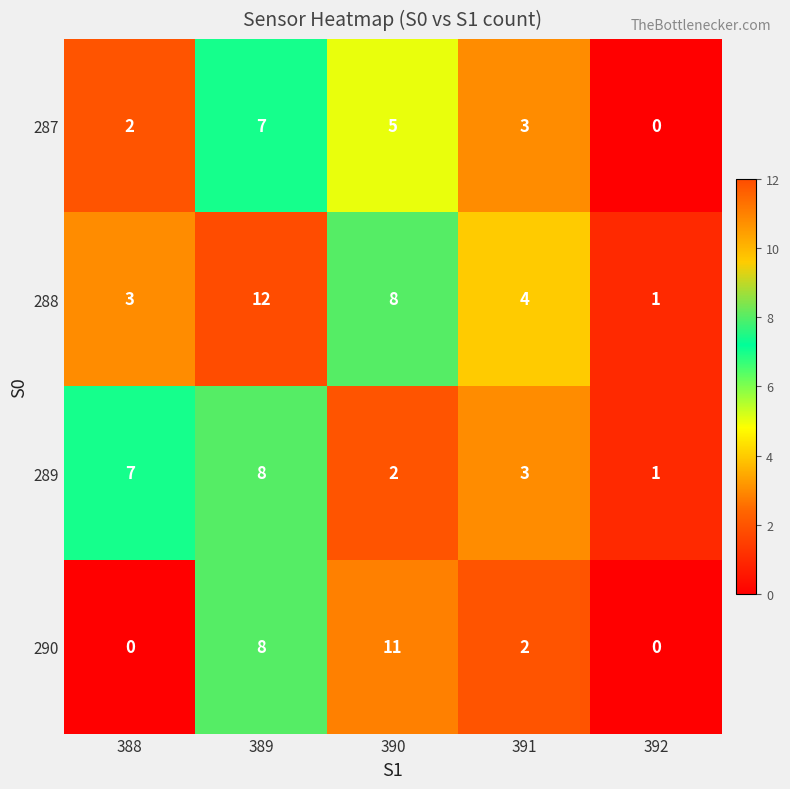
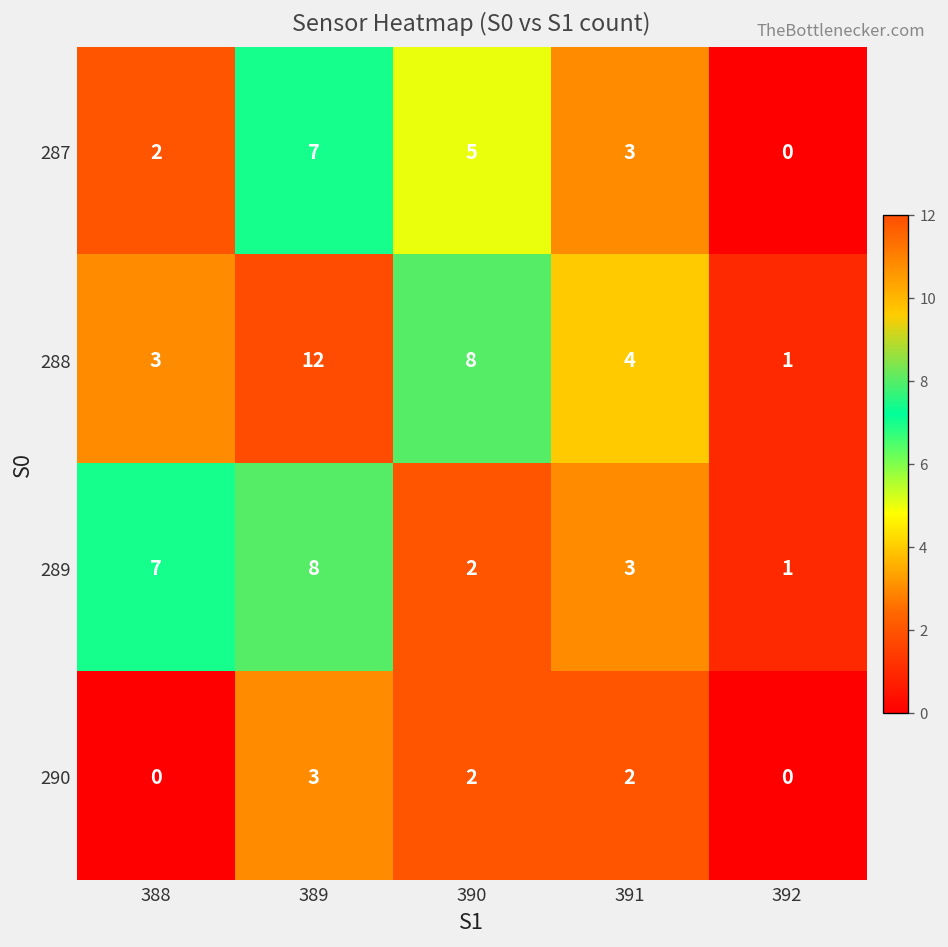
  {
    "287": {
      "388": 2,
      "389": 7,
      "390": 5,
      "391": 3,
      "392": 0
    },
    "288": {
      "388": 3,
      "389": 12,
      "390": 8,
      "391": 4,
      "392": 1
    },
    "289": {
      "388": 7,
      "389": 8,
      "390": 2,
      "391": 3,
      "392": 1
    },
    "290": {
      "388": 0,
-     "389": 8,
-     "390": 11,
+     "389": 3,
+     "390": 2,
      "391": 2,
      "392": 0
    }
  }
